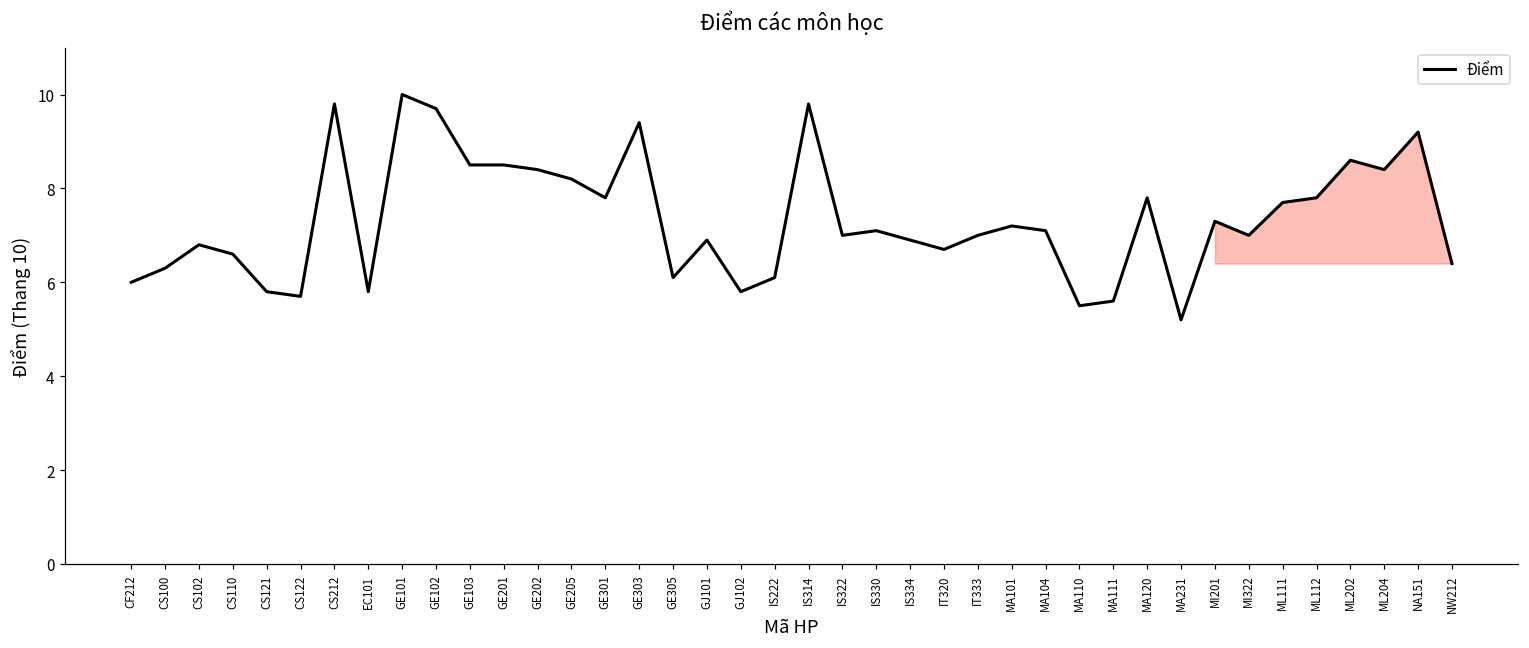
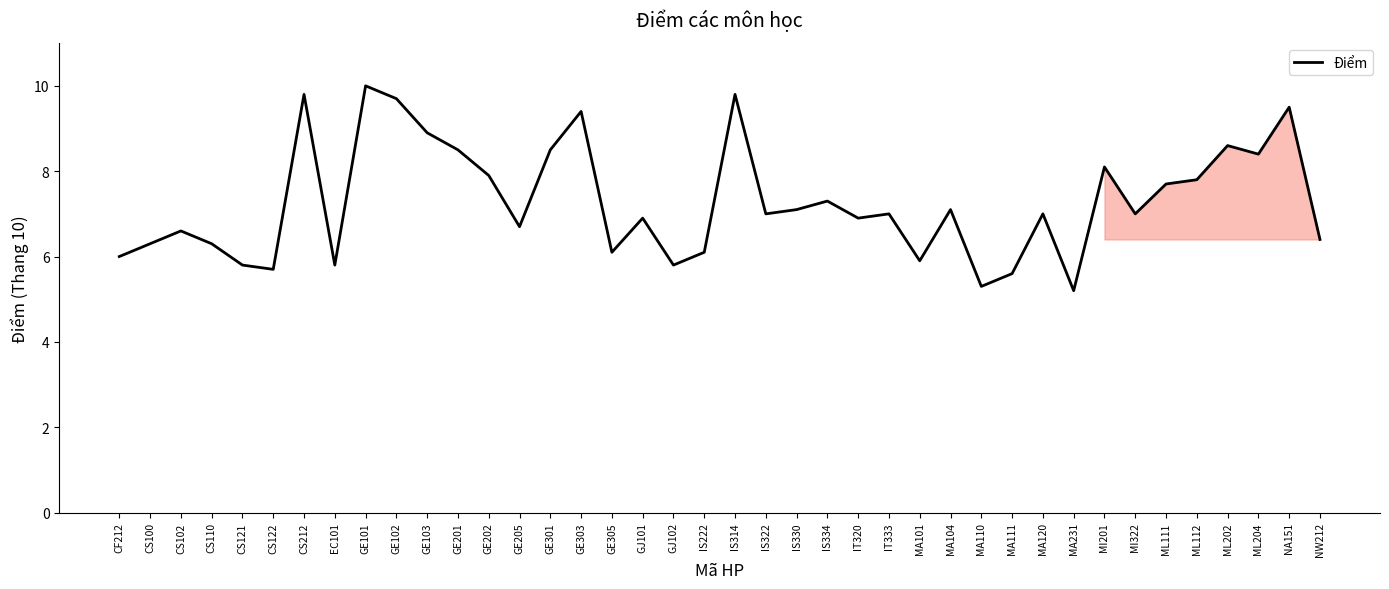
  {
    "Điểm": {
      "CF212": 6.0,
      "CS100": 6.3,
-     "CS102": 6.8,
-     "CS110": 6.6,
+     "CS102": 6.6,
+     "CS110": 6.3,
      "CS121": 5.8,
      "CS122": 5.7,
      "CS212": 9.8,
      "EC101": 5.8,
      "GE101": 10.0,
      "GE102": 9.7,
-     "GE103": 8.5,
+     "GE103": 8.9,
      "GE201": 8.5,
-     "GE202": 8.4,
-     "GE205": 8.2,
-     "GE301": 7.8,
+     "GE202": 7.9,
+     "GE205": 6.7,
+     "GE301": 8.5,
      "GE303": 9.4,
      "GE305": 6.1,
      "GJ101": 6.9,
      "GJ102": 5.8,
      "IS222": 6.1,
      "IS314": 9.8,
      "IS322": 7.0,
      "IS330": 7.1,
-     "IS334": 6.9,
-     "IT320": 6.7,
+     "IS334": 7.3,
+     "IT320": 6.9,
      "IT333": 7.0,
-     "MA101": 7.2,
+     "MA101": 5.9,
      "MA104": 7.1,
-     "MA110": 5.5,
+     "MA110": 5.3,
      "MA111": 5.6,
-     "MA120": 7.8,
+     "MA120": 7.0,
      "MA231": 5.2,
-     "MI201": 7.3,
-     "NA151": 9.2
+     "MI201": 8.1,
+     "NA151": 9.5
    }
  }
